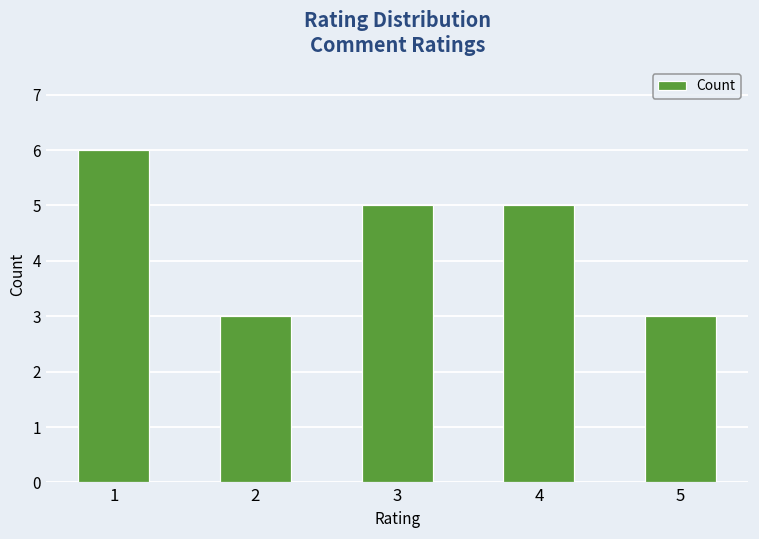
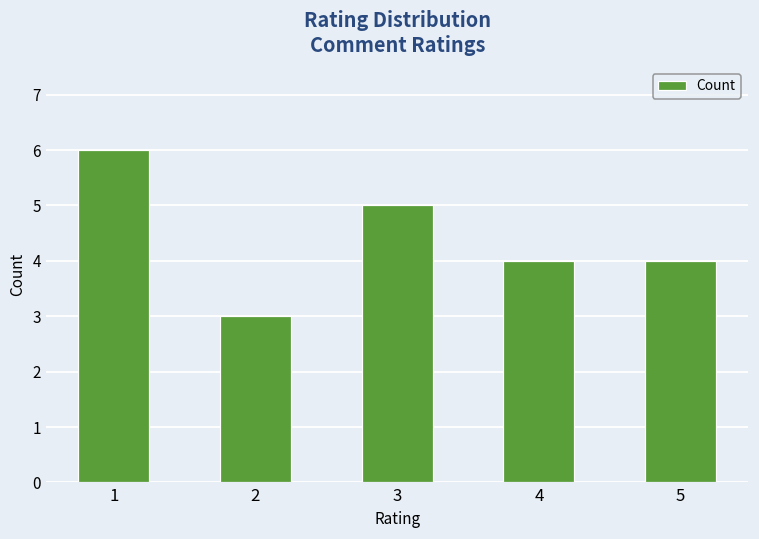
  {
    "1": 6,
    "2": 3,
    "3": 5,
-   "4": 5,
-   "5": 3
+   "4": 4,
+   "5": 4
  }
